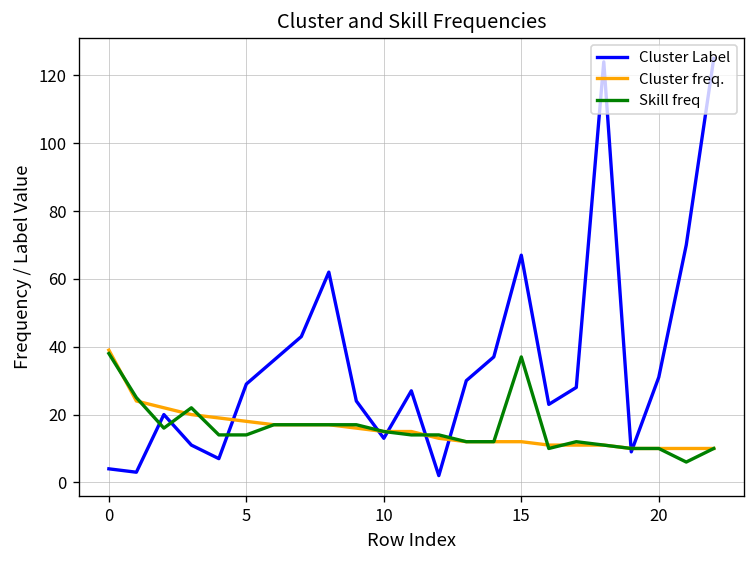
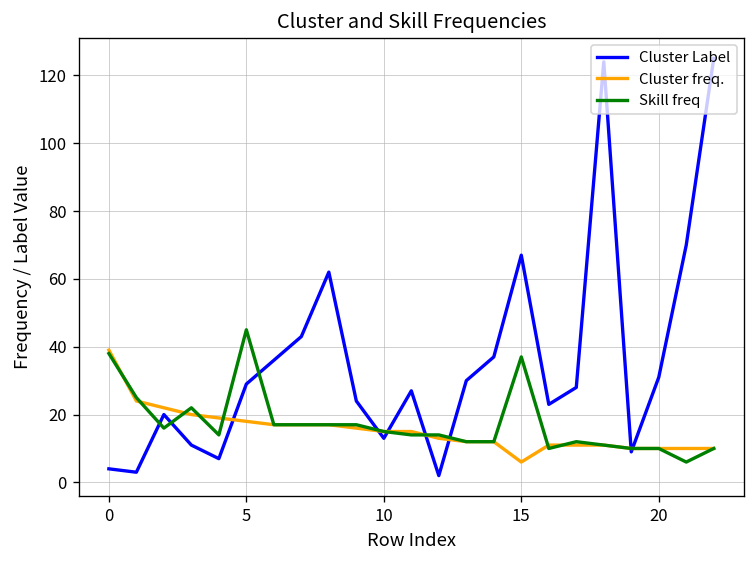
  {
    "Cluster Label": {
      "0": 4,
      "5": 29,
      "10": 13,
      "15": 67,
      "20": 31
    },
    "Cluster freq.": {
      "0": 39,
      "5": 18,
-     "15": 12
+     "15": 6
    },
    "Skill freq": {
      "0": 38,
-     "5": 14,
+     "5": 45,
      "15": 37
    }
  }
